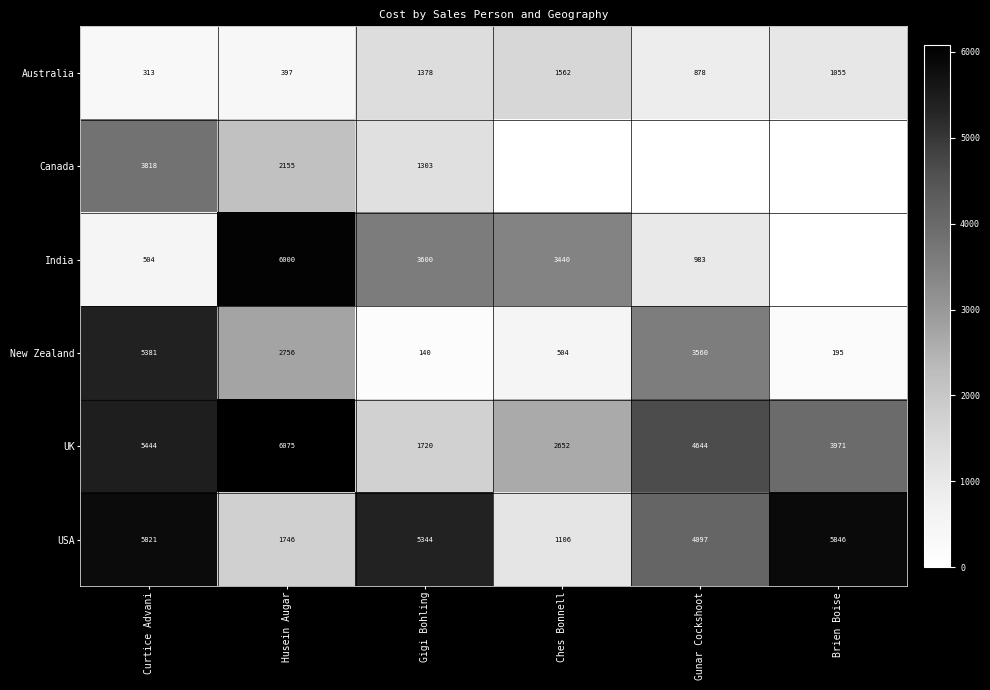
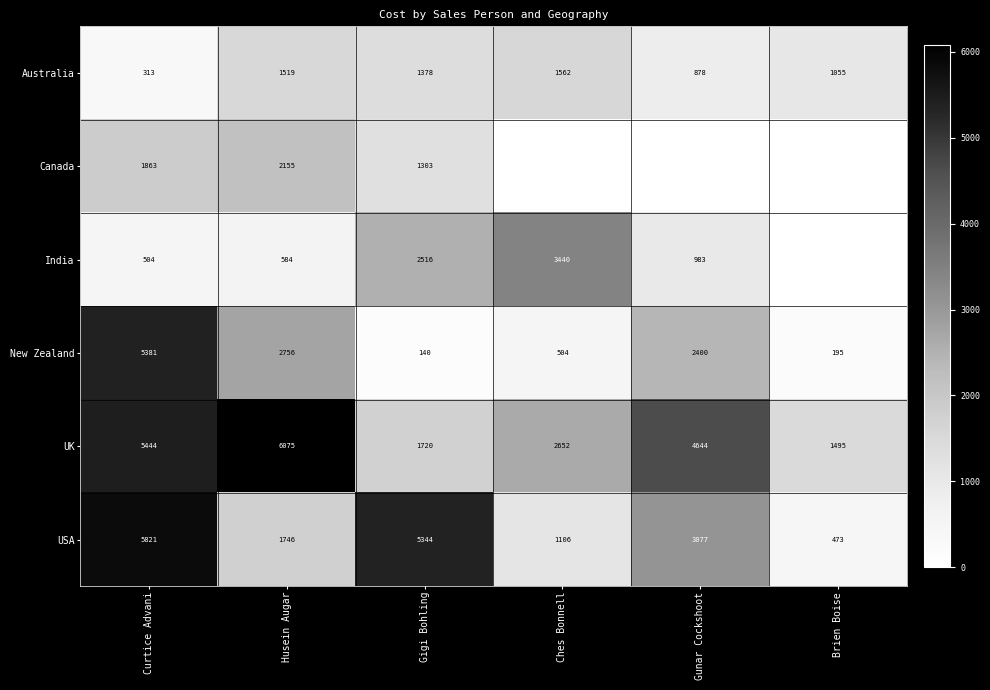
  {
    "Australia": {
      "Curtice Advani": 313,
-     "Husein Augar": 397,
+     "Husein Augar": 1519,
      "Gigi Bohling": 1378,
      "Ches Bonnell": 1562,
      "Gunar Cockshoot": 878,
      "Brien Boise": 1055
    },
    "Canada": {
-     "Curtice Advani": 3818,
+     "Curtice Advani": 1863,
      "Husein Augar": 2155,
      "Gigi Bohling": 1303
    },
    "India": {
      "Curtice Advani": 504,
-     "Husein Augar": 6000,
-     "Gigi Bohling": 3600,
+     "Husein Augar": 584,
+     "Gigi Bohling": 2516,
      "Ches Bonnell": 3440,
      "Gunar Cockshoot": 983
    },
    "New Zealand": {
      "Curtice Advani": 5381,
      "Husein Augar": 2756,
      "Gigi Bohling": 140,
      "Ches Bonnell": 504,
-     "Gunar Cockshoot": 3560,
+     "Gunar Cockshoot": 2400,
      "Brien Boise": 195
    },
    "UK": {
      "Curtice Advani": 5444,
      "Husein Augar": 6075,
      "Gigi Bohling": 1720,
      "Ches Bonnell": 2652,
      "Gunar Cockshoot": 4644,
-     "Brien Boise": 3971
+     "Brien Boise": 1495
    },
    "USA": {
      "Curtice Advani": 5821,
      "Husein Augar": 1746,
      "Gigi Bohling": 5344,
      "Ches Bonnell": 1106,
-     "Gunar Cockshoot": 4097,
-     "Brien Boise": 5846
+     "Gunar Cockshoot": 3077,
+     "Brien Boise": 473
    }
  }
